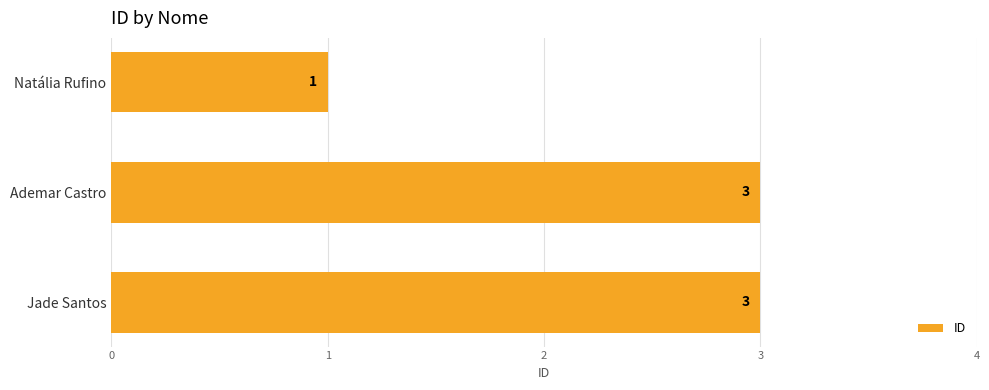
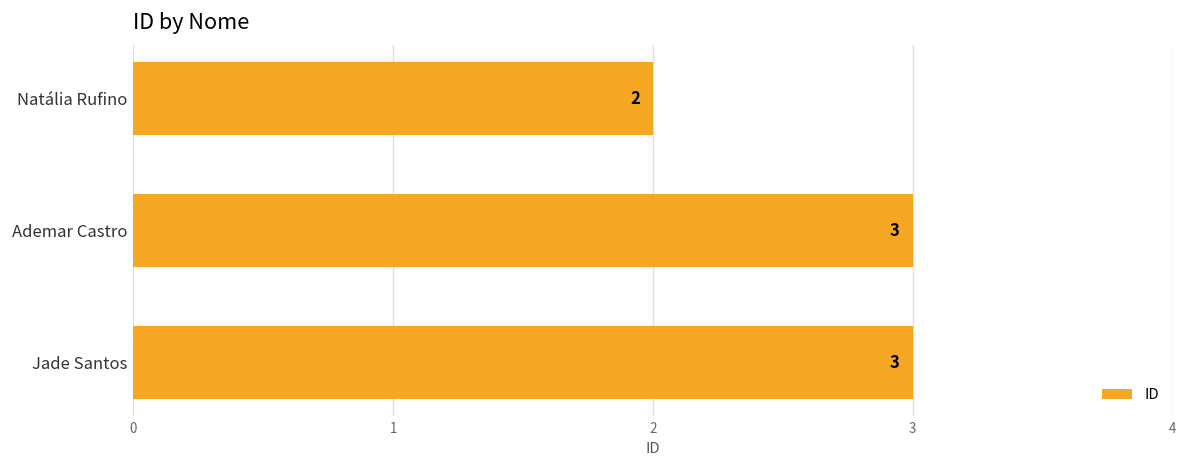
  {
-   "Natália Rufino": 1,
+   "Natália Rufino": 2,
    "Ademar Castro": 3,
    "Jade Santos": 3
  }
